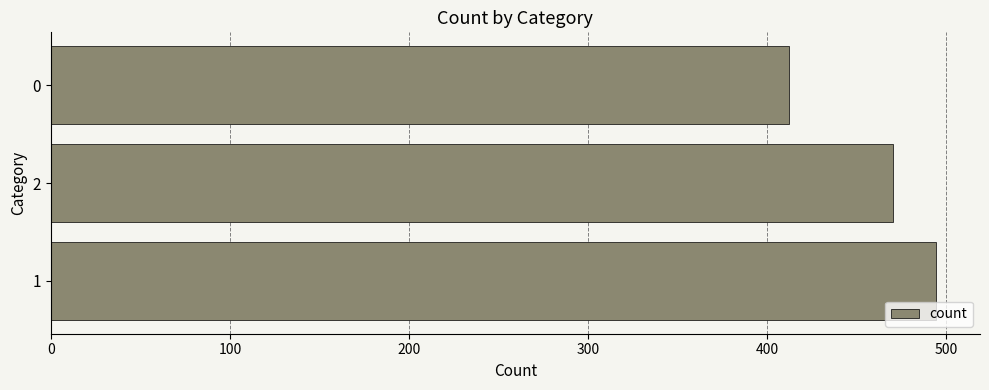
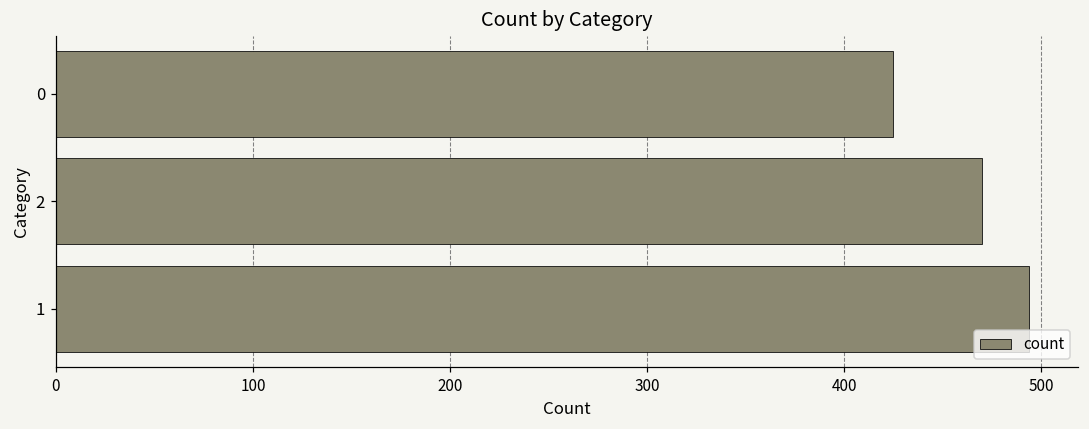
  {
-   "0": 412,
+   "0": 425,
    "2": 470,
    "1": 494
  }
